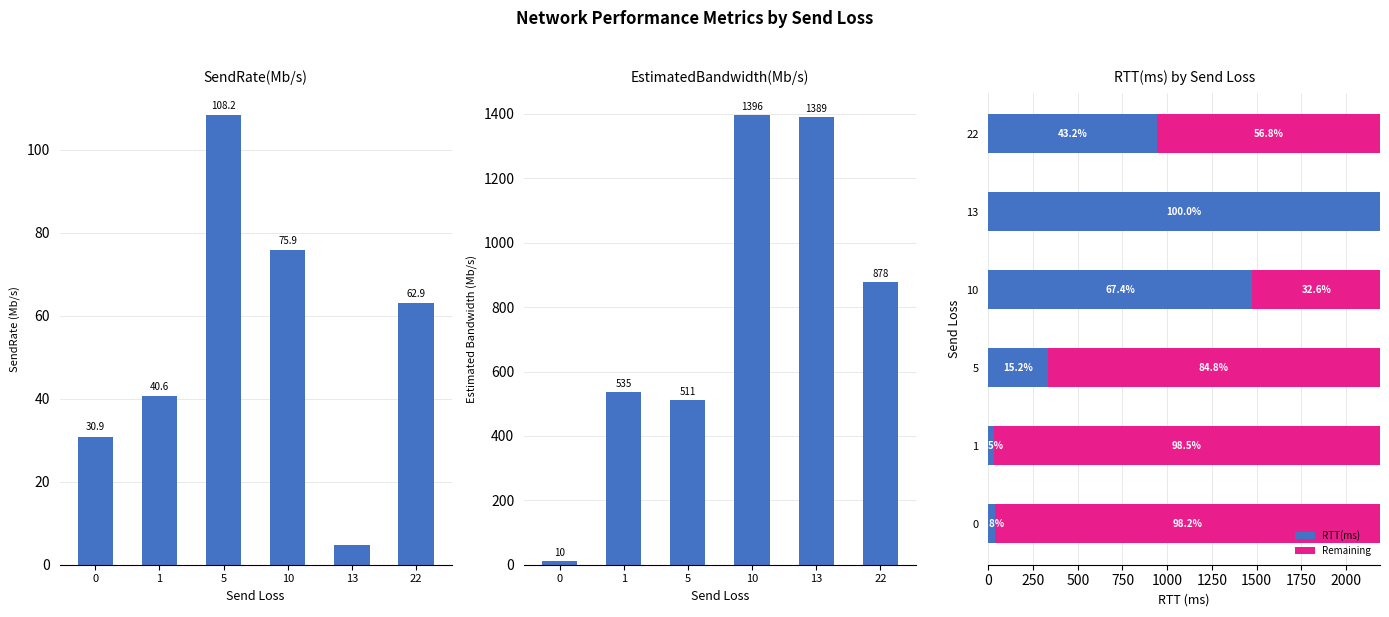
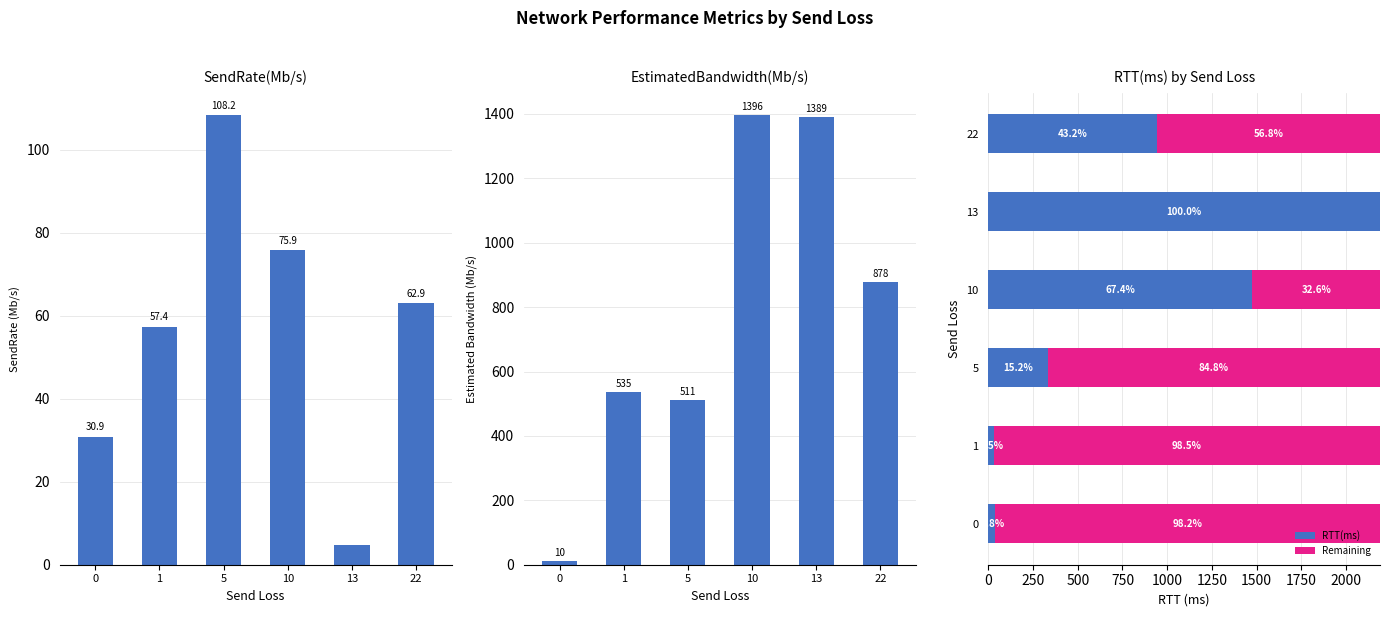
  {
    "SendRate(Mb/s)": {
      "0": 30.9,
-     "1": 40.6,
+     "1": 57.4,
      "5": 108.2,
      "10": 75.9,
      "22": 62.9
    },
    "EstimatedBandwidth(Mb/s)": {
      "0": 10,
      "1": 535,
      "5": 511,
      "10": 1396,
      "13": 1389,
      "22": 878
    }
  }
